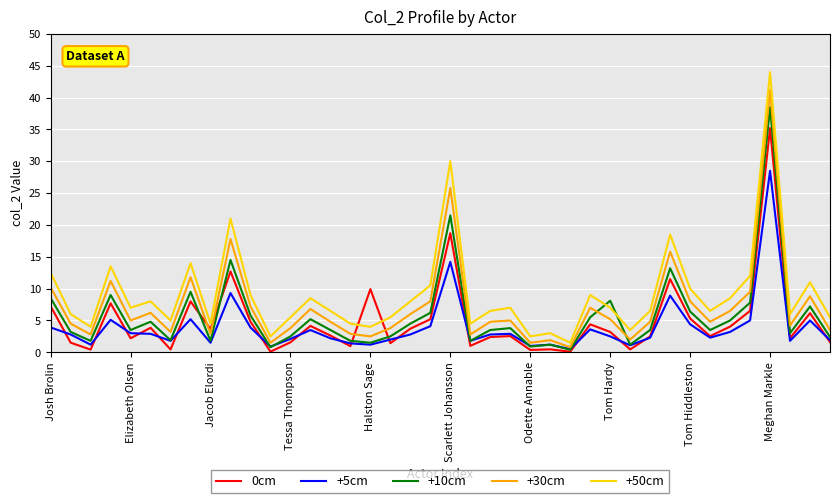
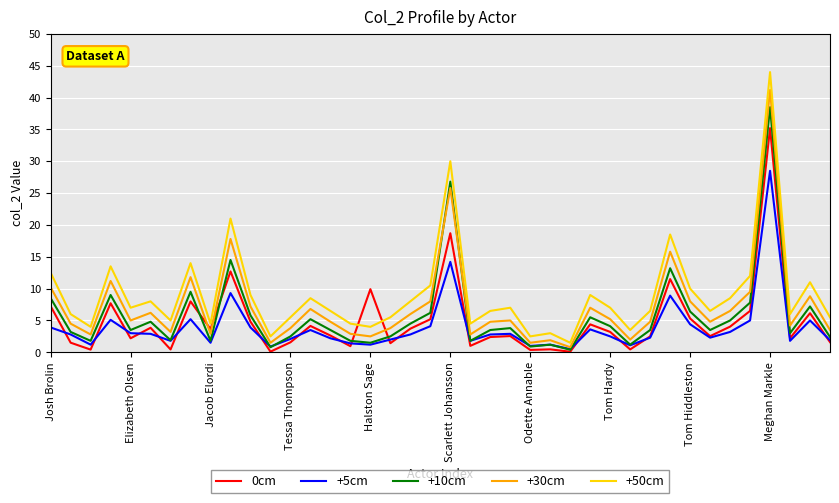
  {
    "0cm": {
      "Josh Brolin": 7,
      "Elizabeth Olsen": 2,
      "Jacob Elordi": 4,
      "Tessa Thompson": 2,
      "Halston Sage": 10,
      "Scarlett Johansson": 19,
      "Odette Annable": 0,
      "Tom Hardy": 3,
      "Tom Hiddleston": 5,
      "Meghan Markle": 35
    },
    "+5cm": {
      "Josh Brolin": 4,
      "Elizabeth Olsen": 3,
      "Tessa Thompson": 2,
      "Scarlett Johansson": 14,
      "Tom Hardy": 3,
      "Tom Hiddleston": 4,
      "Meghan Markle": 29
    },
    "+10cm": {
      "Josh Brolin": 9,
      "Elizabeth Olsen": 4,
      "Tessa Thompson": 3,
-     "Scarlett Johansson": 22,
-     "Tom Hardy": 8,
+     "Scarlett Johansson": 27,
+     "Tom Hardy": 4,
      "Tom Hiddleston": 6,
      "Meghan Markle": 39
    }
  }
